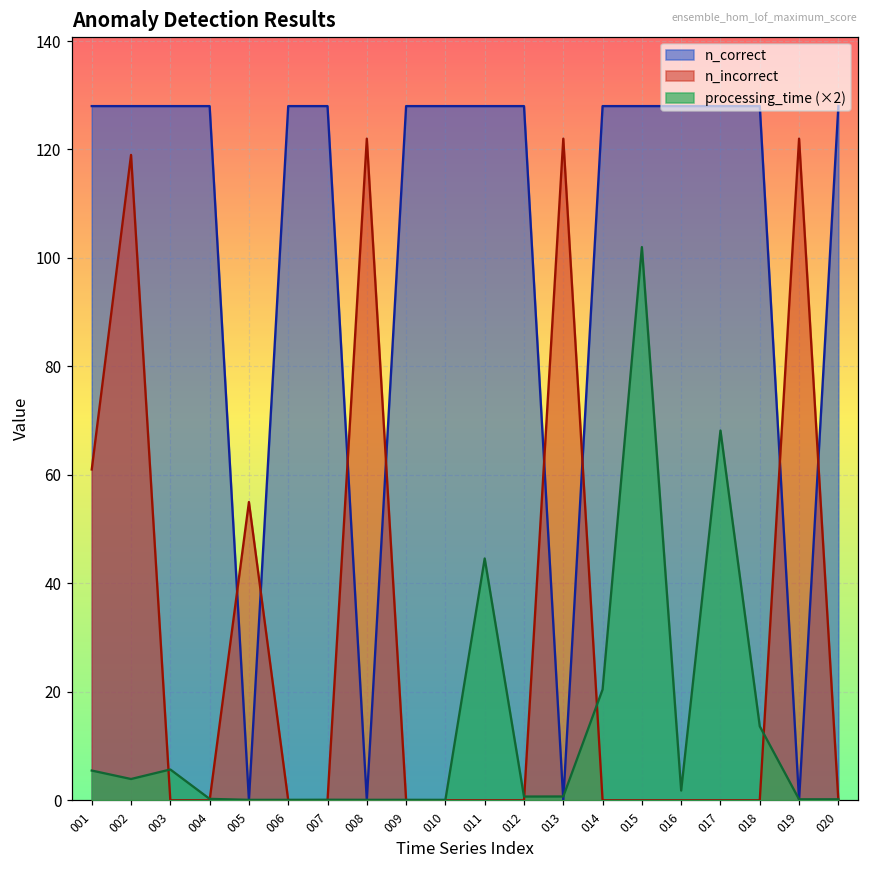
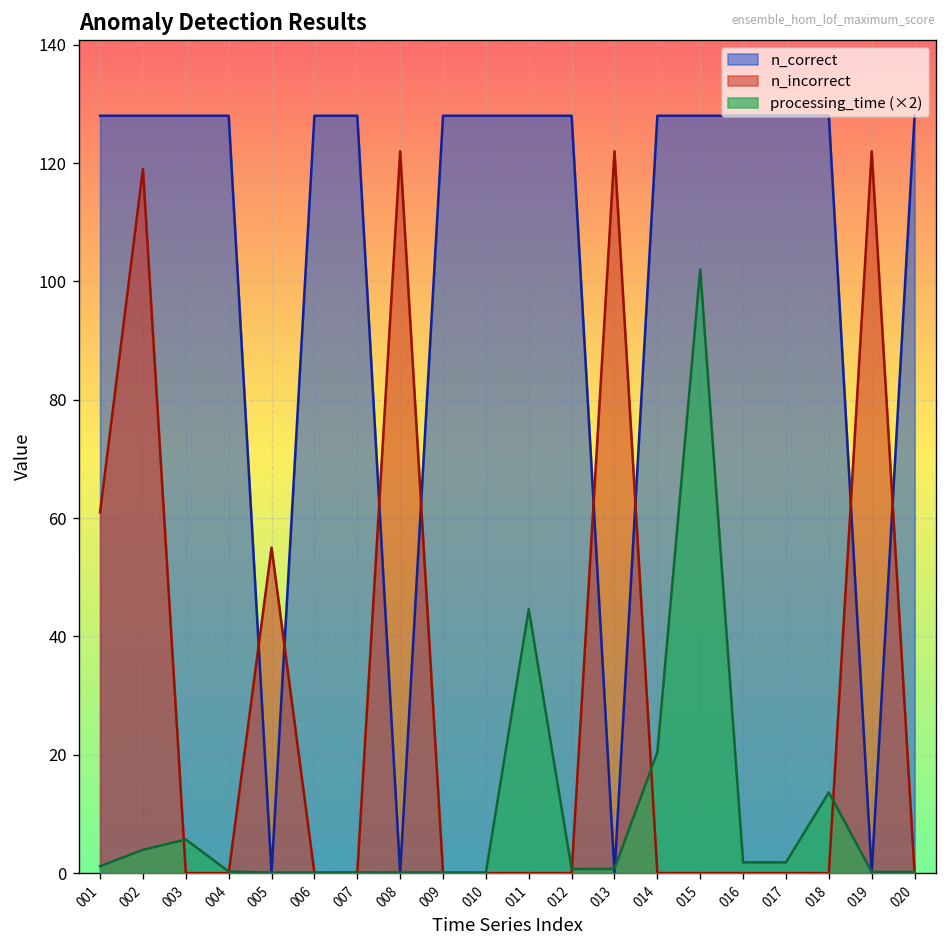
  {
    "n_correct": {
      "001": 128,
      "002": 128,
      "003": 128,
      "004": 128,
      "006": 128,
      "007": 128,
      "009": 128,
      "010": 128,
      "011": 128,
      "012": 128,
      "013": 0,
      "014": 128,
      "015": 128
    },
    "n_incorrect": {
      "001": 61,
      "002": 119,
      "003": 0,
      "005": 55,
      "008": 122,
      "011": 0,
      "012": 0,
      "013": 122,
      "014": 0,
      "015": 0,
      "016": 0,
      "017": 0,
      "018": 0,
      "019": 122
    },
    "processing_time (×2)": {
-     "001": 5,
+     "001": 1,
      "002": 4,
      "003": 6,
      "011": 45,
      "012": 1,
      "013": 1,
      "014": 20,
      "015": 102,
      "016": 2,
-     "017": 68,
+     "017": 2,
      "018": 14
    }
  }
